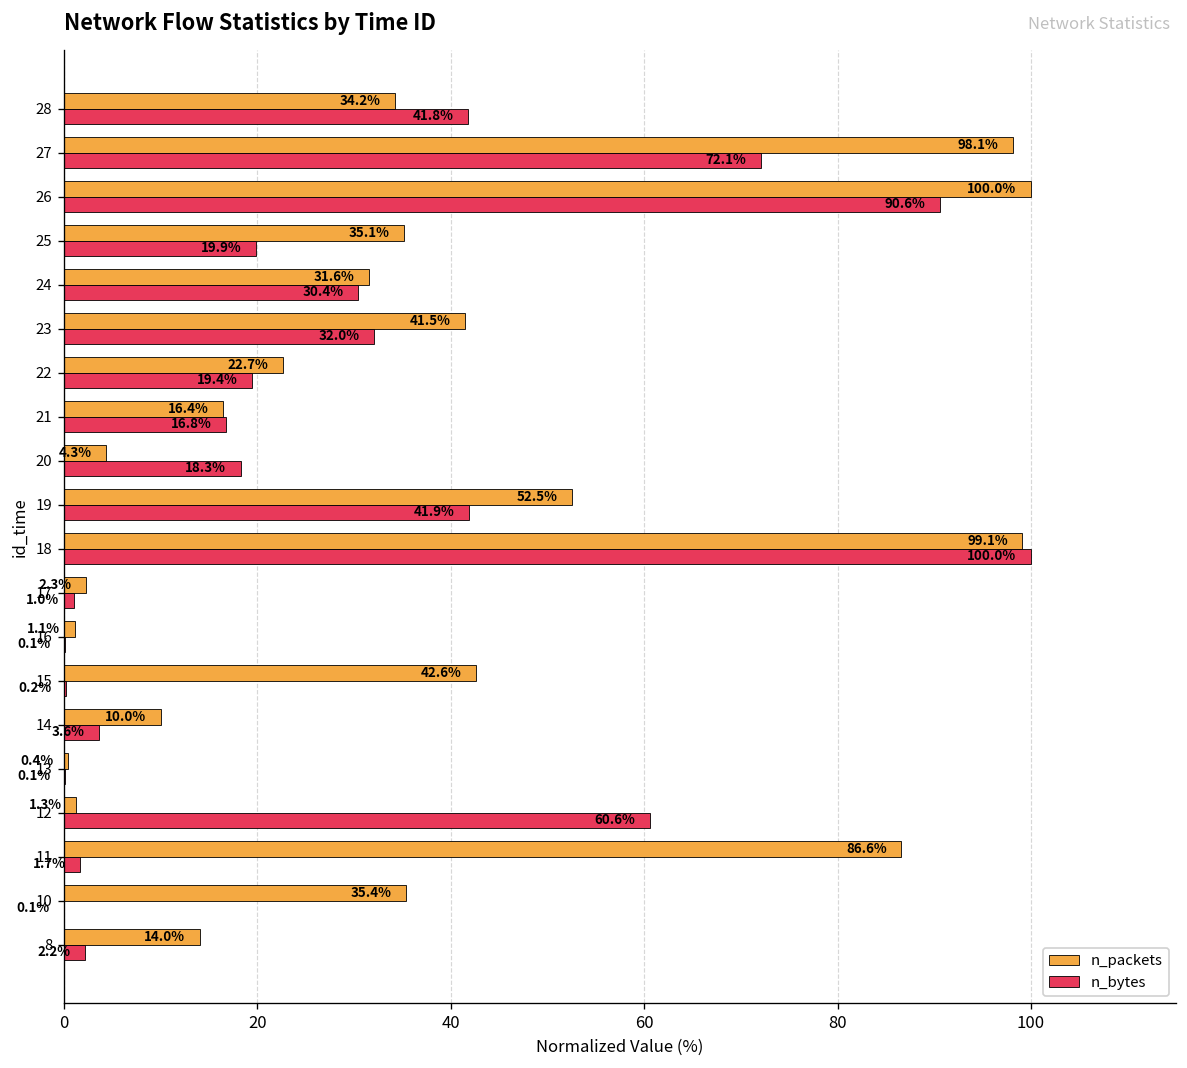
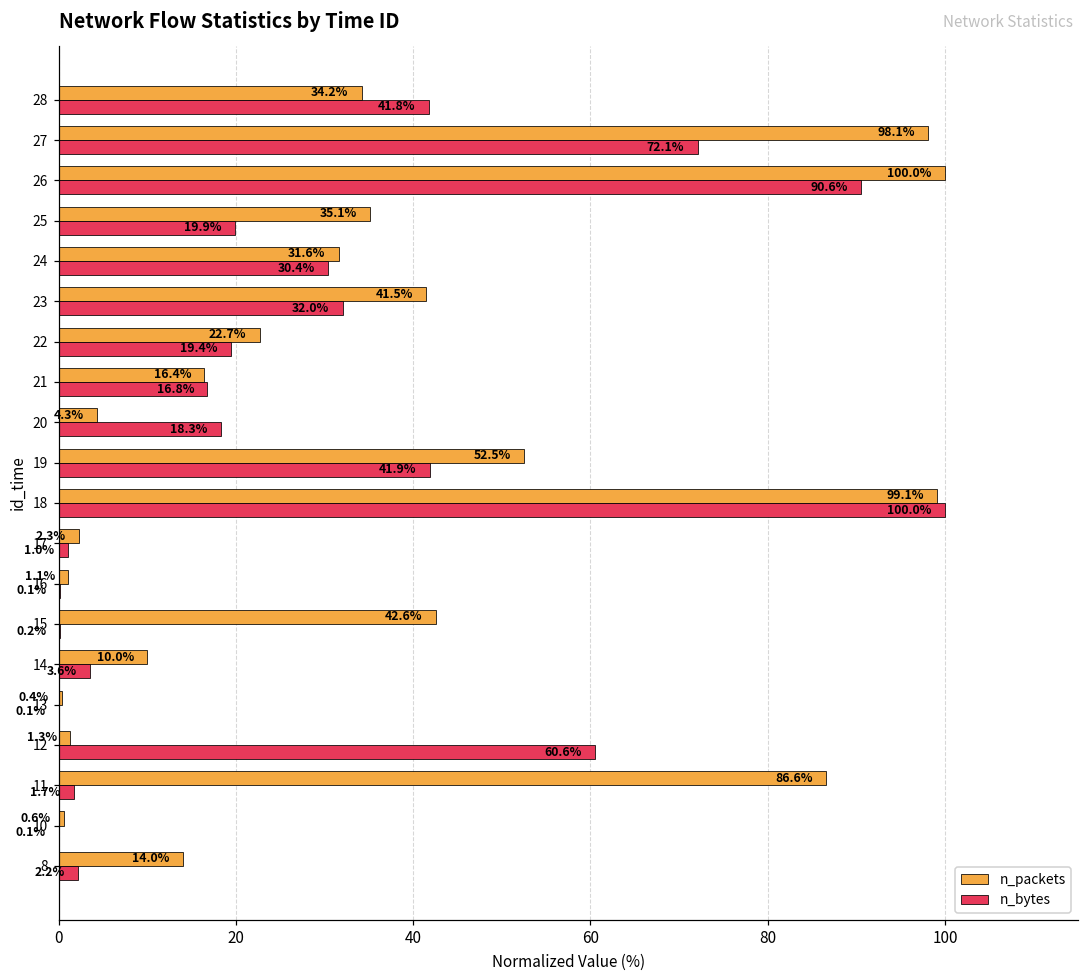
  {
    "n_packets": {
      "28": "34.2%",
      "27": "98.1%",
      "26": "100.0%",
      "25": "35.1%",
      "24": "31.6%",
      "23": "41.5%",
      "22": "22.7%",
      "21": "16.4%",
      "20": "4.3%",
      "19": "52.5%",
      "18": "99.1%",
      "17": "2.3%",
      "16": "1.1%",
      "15": "42.6%",
      "14": "10.0%",
      "13": "0.4%",
      "12": "1.3%",
      "11": "86.6%",
-     "10": "35.4%",
+     "10": "0.6%",
      "8": "14.0%"
    },
    "n_bytes": {
      "28": "41.8%",
      "27": "72.1%",
      "26": "90.6%",
      "25": "19.9%",
      "24": "30.4%",
      "23": "32.0%",
      "22": "19.4%",
      "21": "16.8%",
      "20": "18.3%",
      "19": "41.9%",
      "18": "100.0%",
      "17": "1.0%",
      "16": "0.1%",
      "15": "0.2%",
      "14": "3.6%",
      "13": "0.1%",
      "12": "60.6%",
      "11": "1.7%",
      "10": "0.1%",
      "8": "2.2%"
    }
  }
